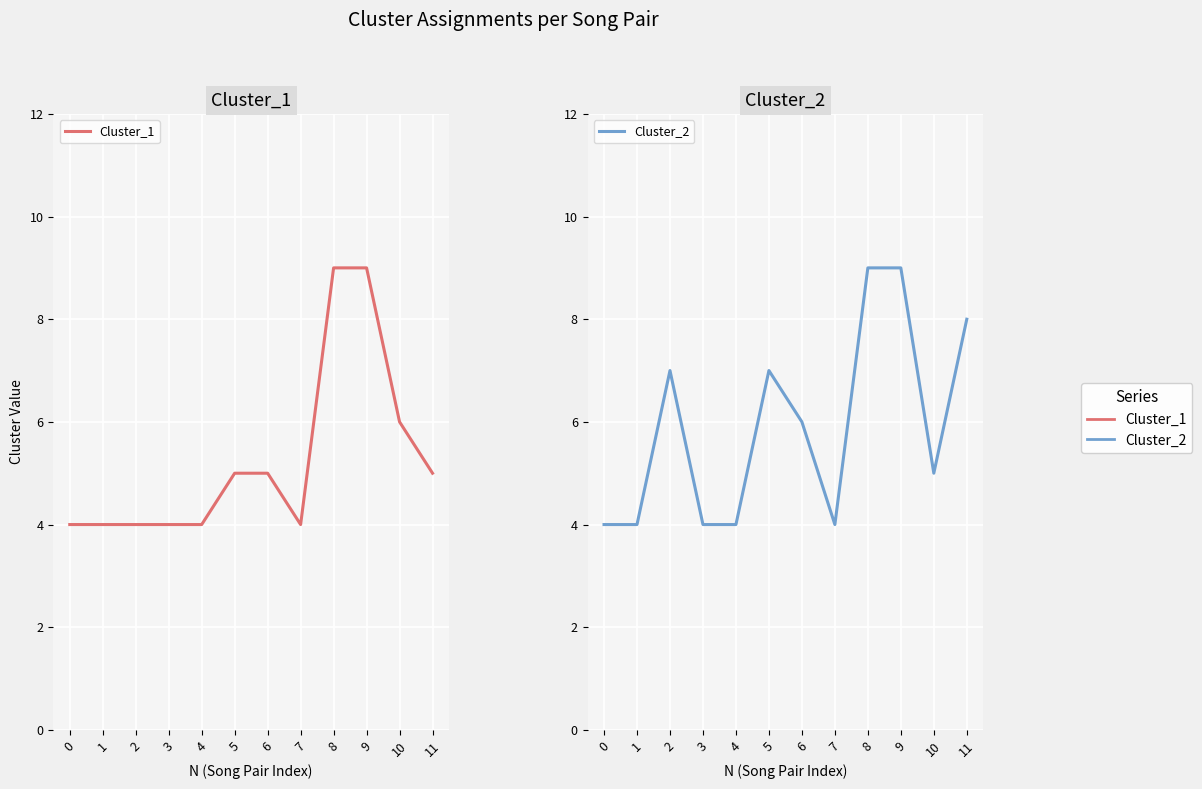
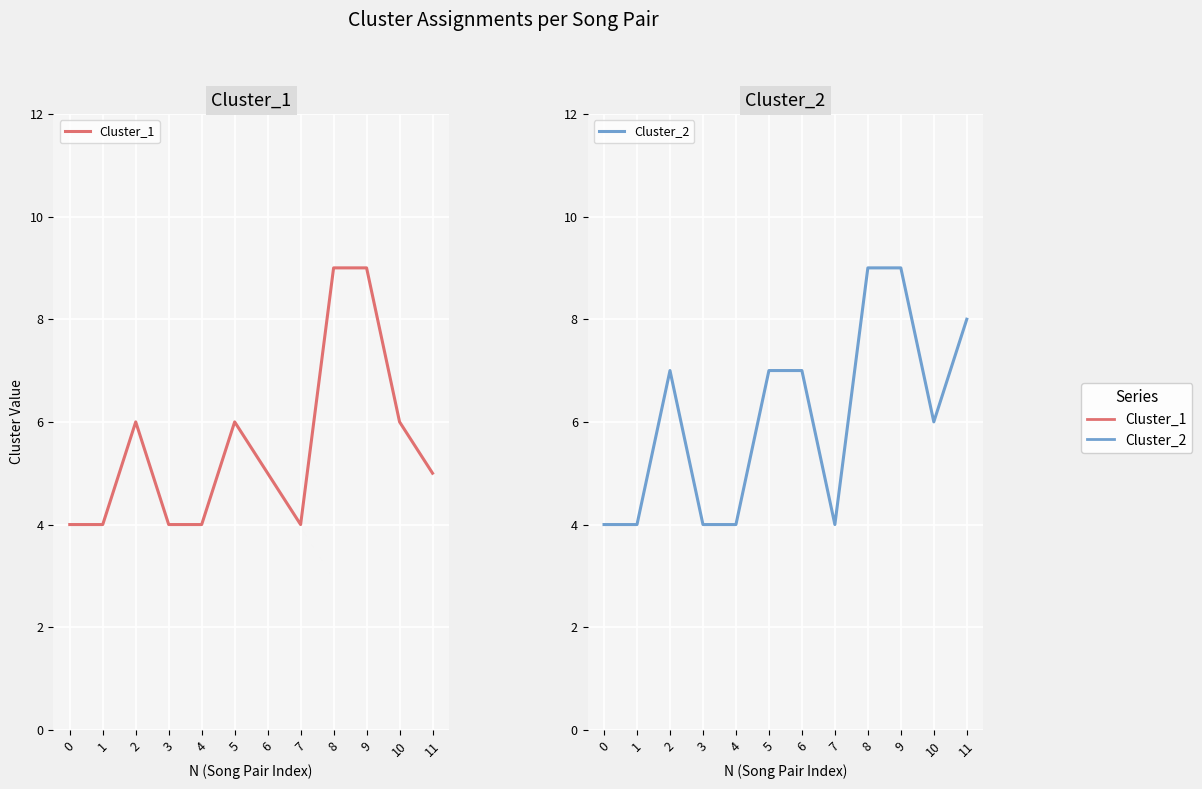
  {
    "Cluster_1": {
      "0": 4,
      "1": 4,
-     "2": 4,
+     "2": 6,
      "3": 4,
      "4": 4,
-     "5": 5,
+     "5": 6,
      "6": 5,
      "7": 4,
      "8": 9,
      "9": 9,
      "10": 6,
      "11": 5
    },
    "Cluster_2": {
      "0": 4,
      "1": 4,
      "2": 7,
      "3": 4,
      "4": 4,
      "5": 7,
-     "6": 6,
+     "6": 7,
      "7": 4,
      "8": 9,
      "9": 9,
-     "10": 5,
+     "10": 6,
      "11": 8
    }
  }
